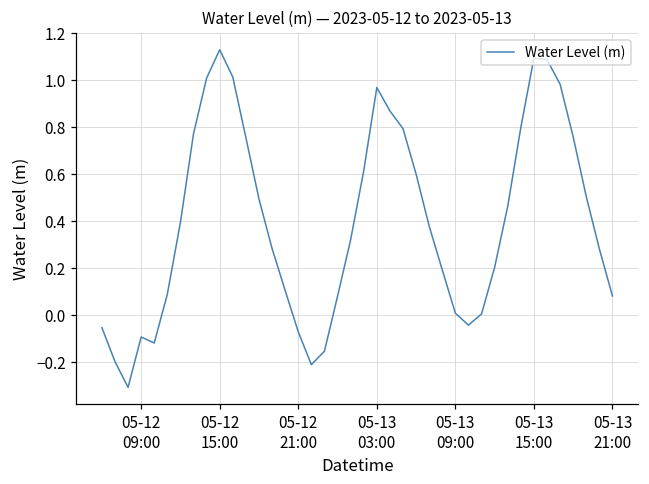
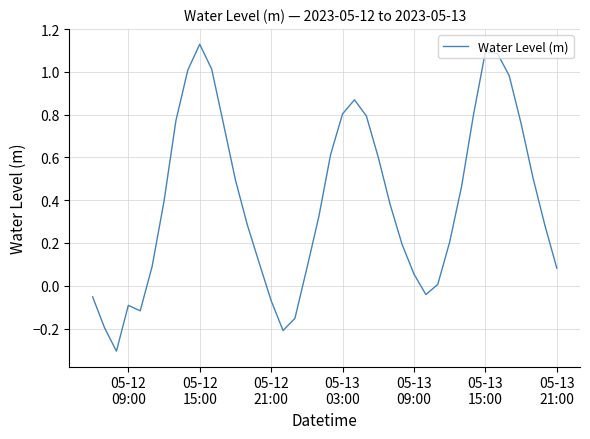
  {
    "05-12 09:00": -0.09,
    "05-12 15:00": 1.13,
    "05-12 21:00": -0.07,
-   "05-13 03:00": 0.97,
-   "05-13 09:00": 0.01,
+   "05-13 03:00": 0.80,
+   "05-13 09:00": 0.05,
    "05-13 21:00": 0.08
  }
